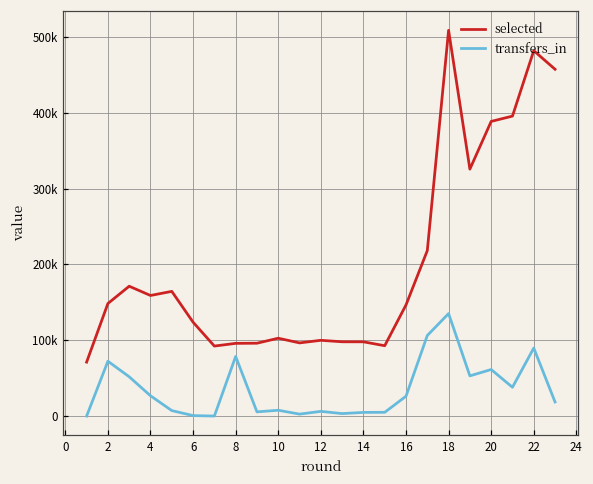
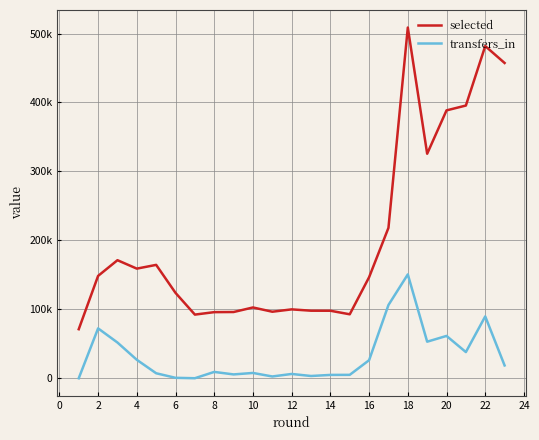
  {
    "selected": {
      "2": 150000,
      "4": 160000,
      "6": 120000,
      "8": 100000,
      "10": 100000,
      "12": 100000,
      "14": 100000,
      "16": 150000,
      "18": 510000,
      "20": 390000,
      "22": 480000
    },
    "transfers_in": {
      "2": 70000,
      "4": 30000,
      "6": 0,
-     "8": 80000,
+     "8": 10000,
      "10": 10000,
      "12": 10000,
      "14": 0,
      "16": 30000,
-     "18": 140000,
+     "18": 150000,
      "20": 60000,
      "22": 90000
    }
  }
